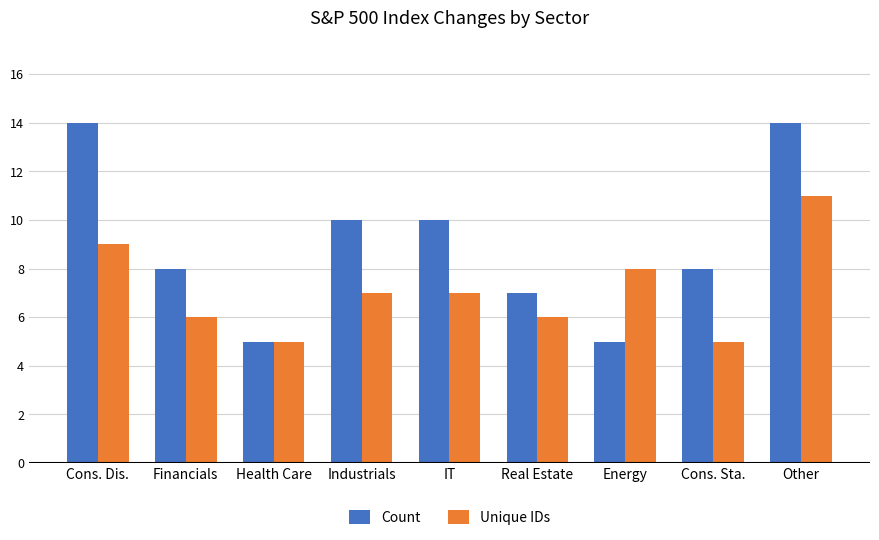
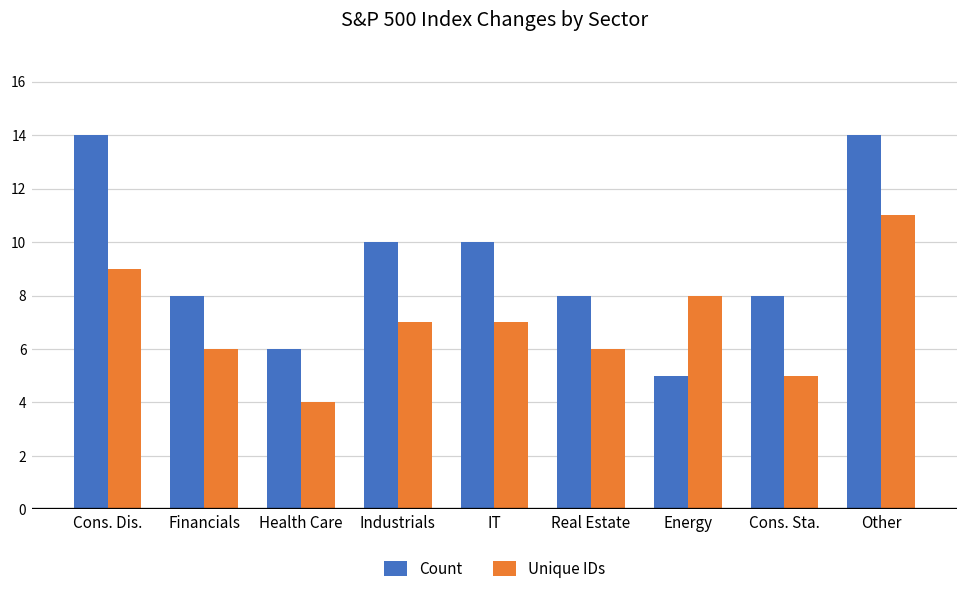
  {
    "Count": {
      "Cons. Dis.": 14,
      "Financials": 8,
-     "Health Care": 5,
+     "Health Care": 6,
      "Industrials": 10,
      "IT": 10,
-     "Real Estate": 7,
+     "Real Estate": 8,
      "Energy": 5,
      "Cons. Sta.": 8,
      "Other": 14
    },
    "Unique IDs": {
      "Cons. Dis.": 9,
      "Financials": 6,
-     "Health Care": 5,
+     "Health Care": 4,
      "Industrials": 7,
      "IT": 7,
      "Real Estate": 6,
      "Energy": 8,
      "Cons. Sta.": 5,
      "Other": 11
    }
  }
